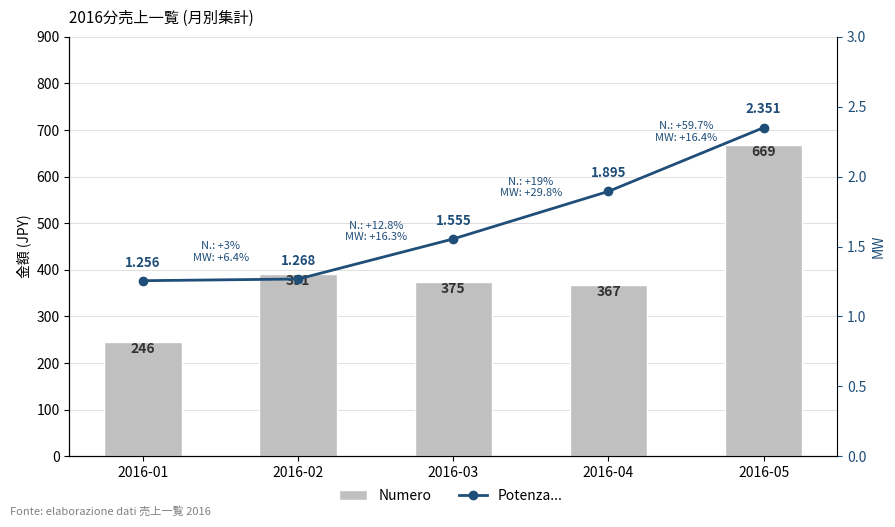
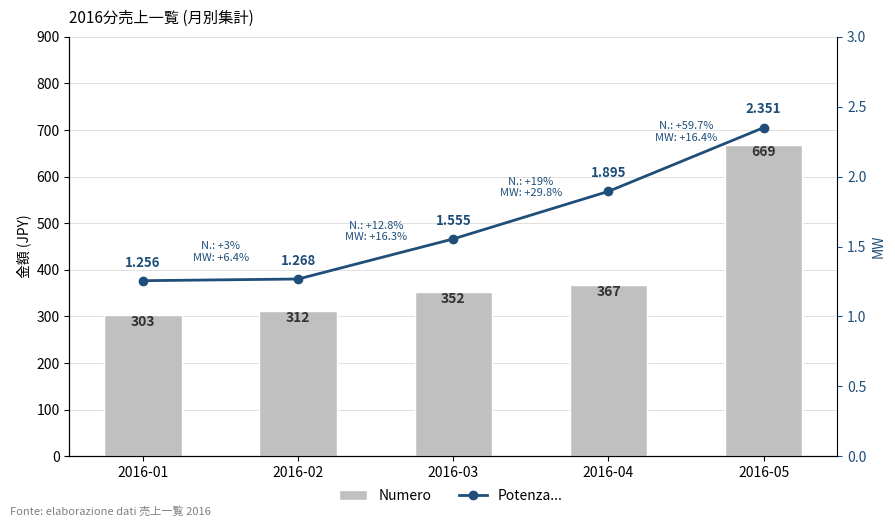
  {
    "Numero": {
-     "2016-01": 246,
-     "2016-02": 391,
-     "2016-03": 375,
+     "2016-01": 303,
+     "2016-02": 312,
+     "2016-03": 352,
      "2016-04": 367,
      "2016-05": 669
    },
    "Potenza...": {
      "2016-01": 1.256,
      "2016-02": 1.268,
      "2016-03": 1.555,
      "2016-04": 1.895,
      "2016-05": 2.351
    }
  }
